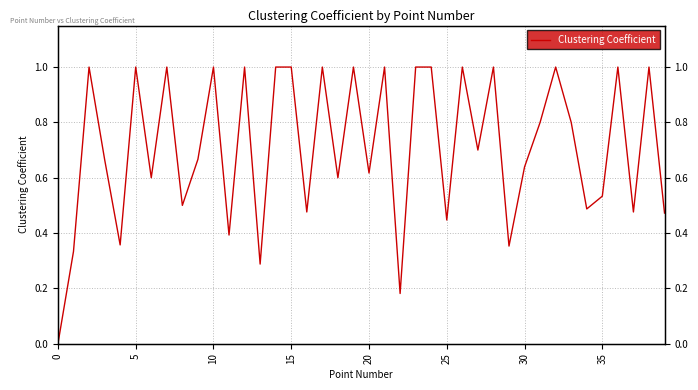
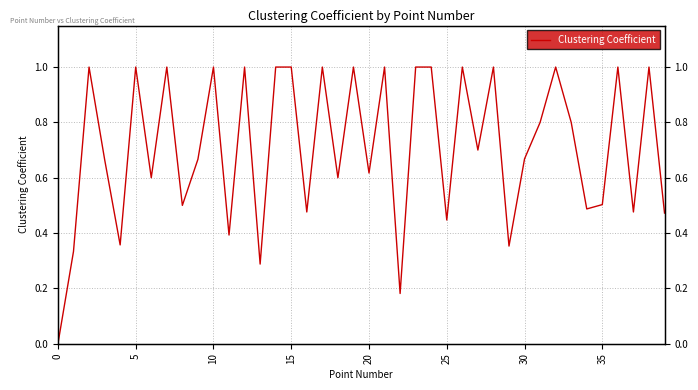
  {
    "0": 0.00,
    "5": 1.00,
    "10": 1.00,
    "15": 1.00,
    "20": 0.62,
    "25": 0.45,
-   "30": 0.64,
-   "35": 0.53
+   "30": 0.67,
+   "35": 0.50
  }
